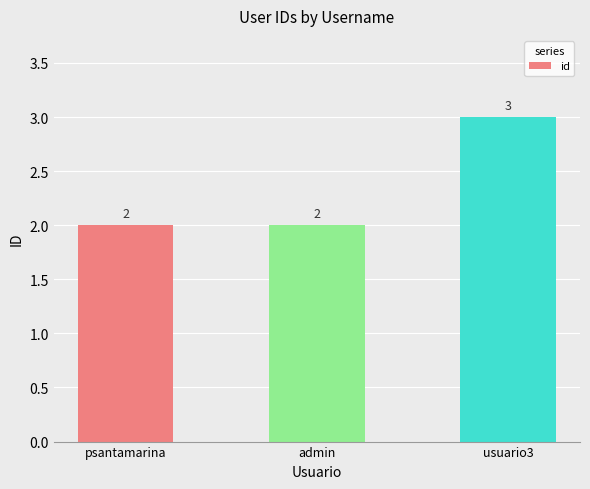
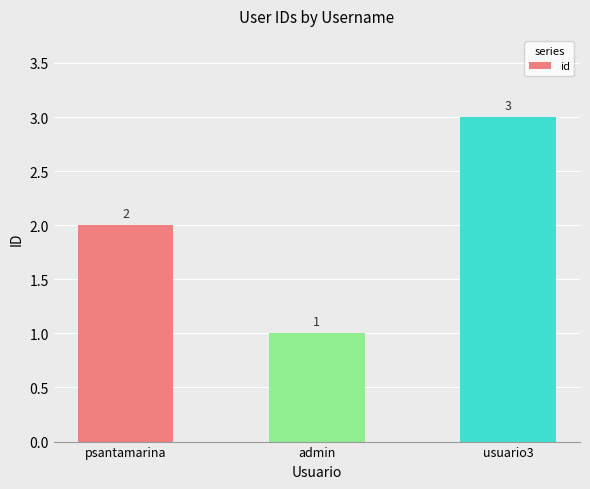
  {
    "psantamarina": 2,
-   "admin": 2,
+   "admin": 1,
    "usuario3": 3
  }
